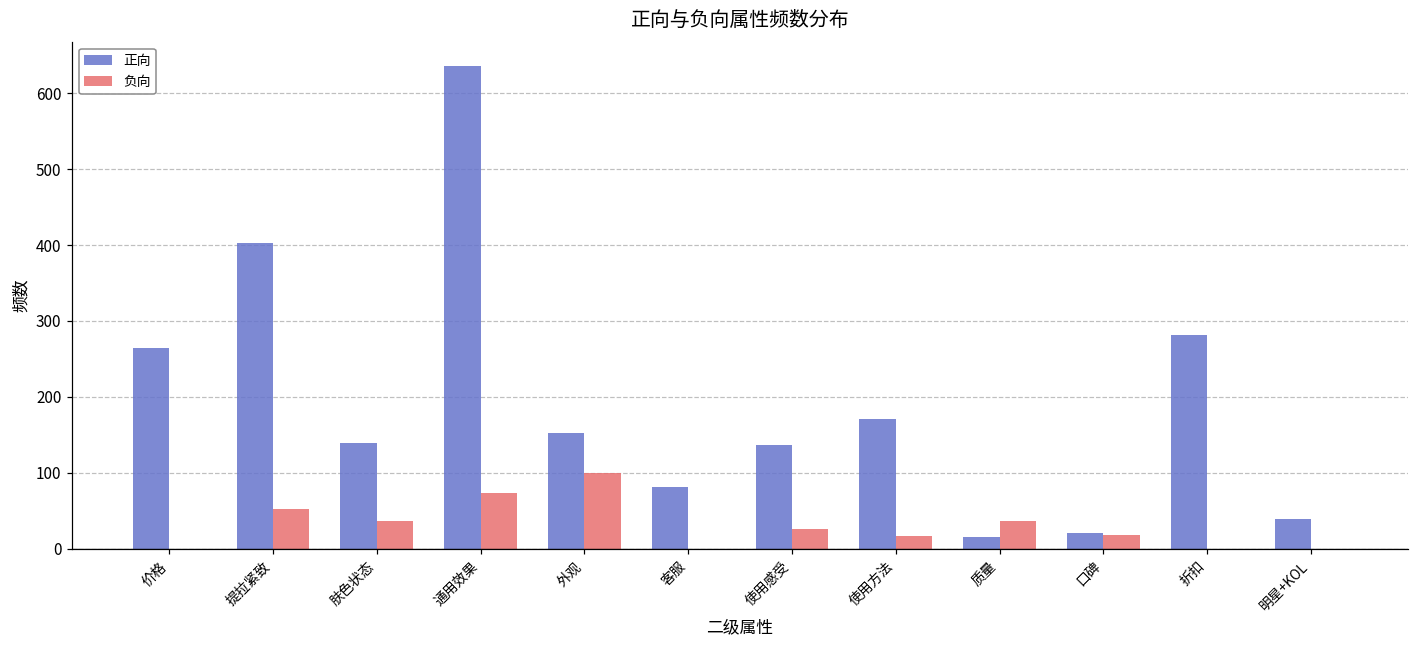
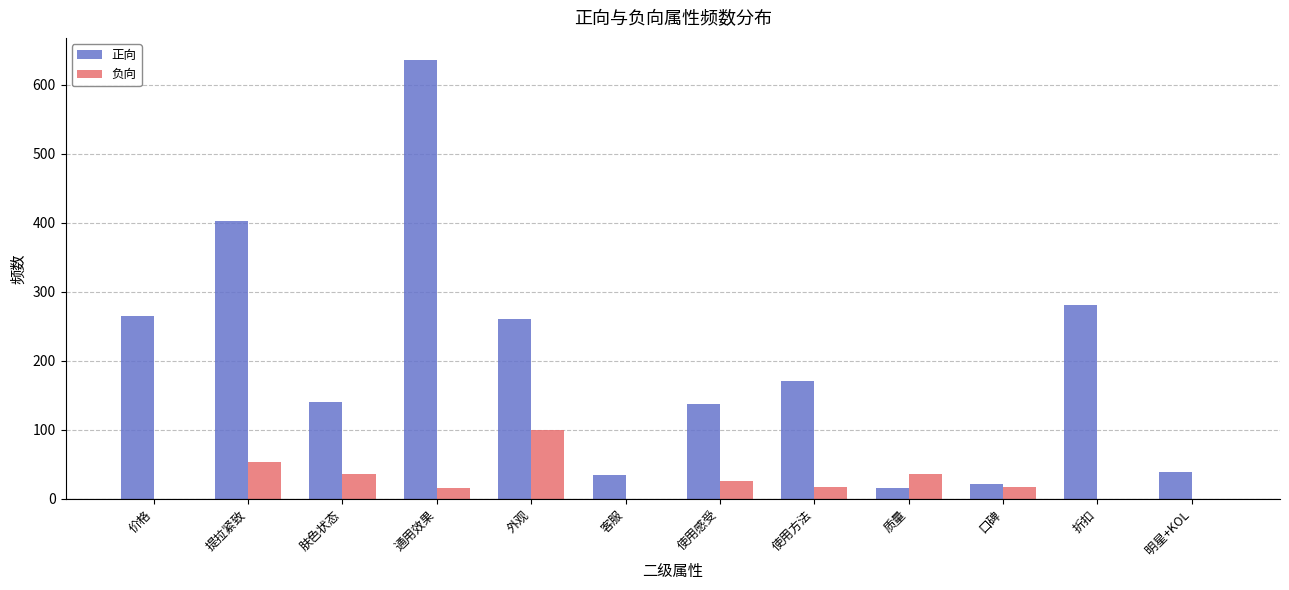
  {
    "正向": {
      "价格": 270,
      "提拉紧致": 400,
      "肤色状态": 140,
      "通用效果": 640,
-     "外观": 150,
-     "客服": 80,
+     "外观": 260,
+     "客服": 30,
      "使用感受": 140,
      "使用方法": 170,
      "质量": 20,
      "口碑": 20,
      "折扣": 280,
      "明星+KOL": 40
    },
    "负向": {
      "价格": 0,
      "提拉紧致": 50,
      "肤色状态": 40,
-     "通用效果": 70,
+     "通用效果": 20,
      "外观": 100,
      "客服": 0,
      "使用感受": 30,
      "使用方法": 20,
      "质量": 40,
      "口碑": 20,
      "折扣": 0,
      "明星+KOL": 0
    }
  }
